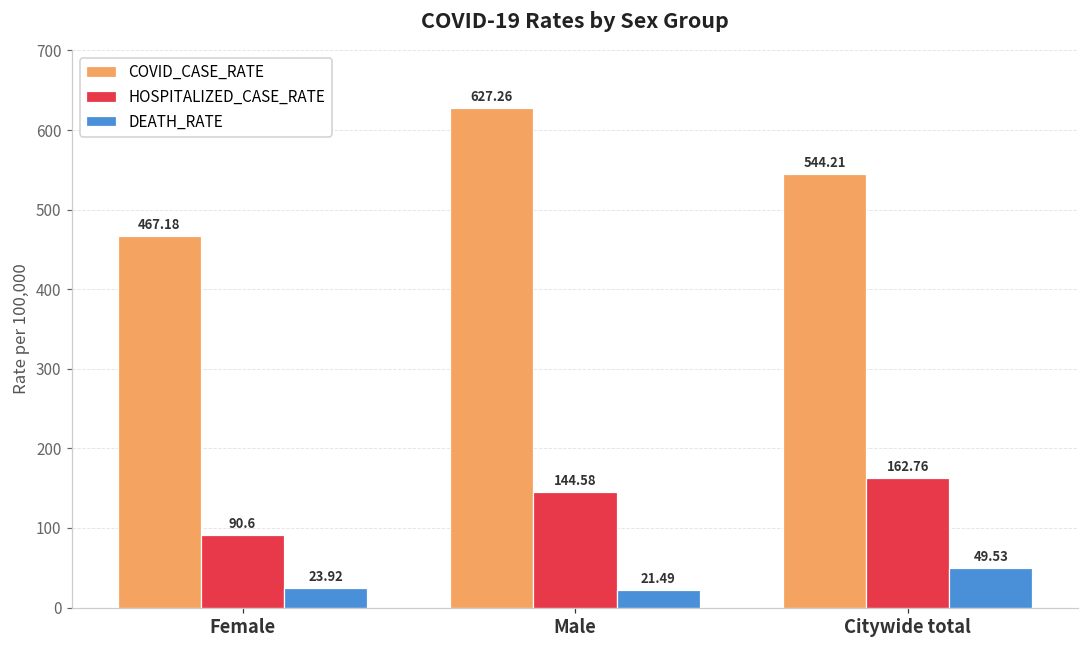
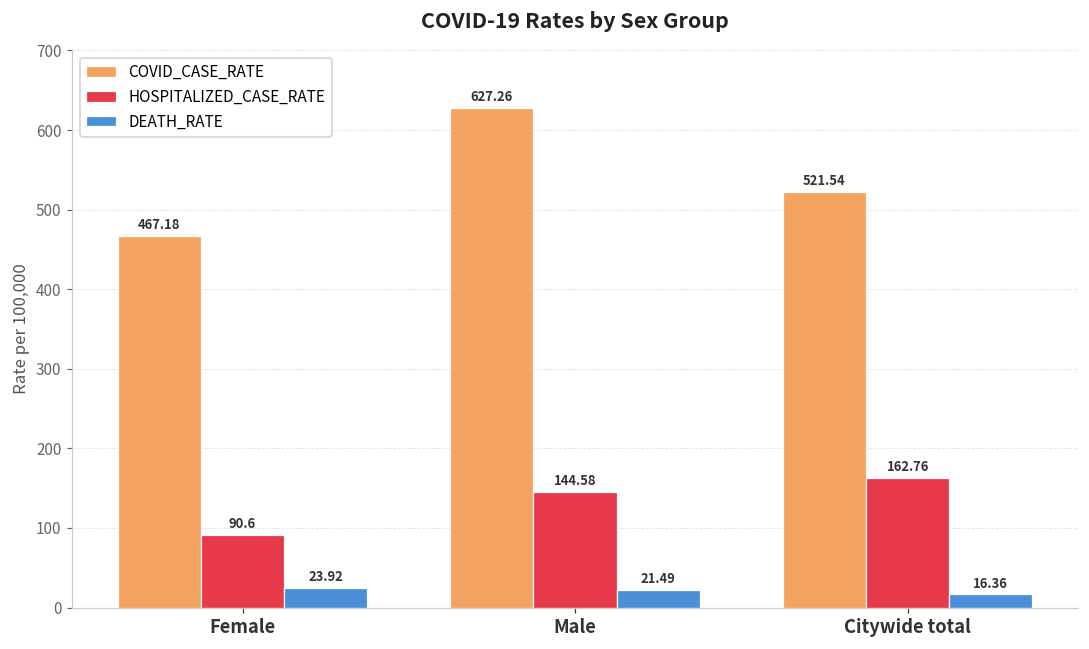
  {
    "COVID_CASE_RATE": {
      "Female": 467.18,
      "Male": 627.26,
-     "Citywide total": 544.21
+     "Citywide total": 521.54
    },
    "HOSPITALIZED_CASE_RATE": {
      "Female": 90.6,
      "Male": 144.58,
      "Citywide total": 162.76
    },
    "DEATH_RATE": {
      "Female": 23.92,
      "Male": 21.49,
-     "Citywide total": 49.53
+     "Citywide total": 16.36
    }
  }
